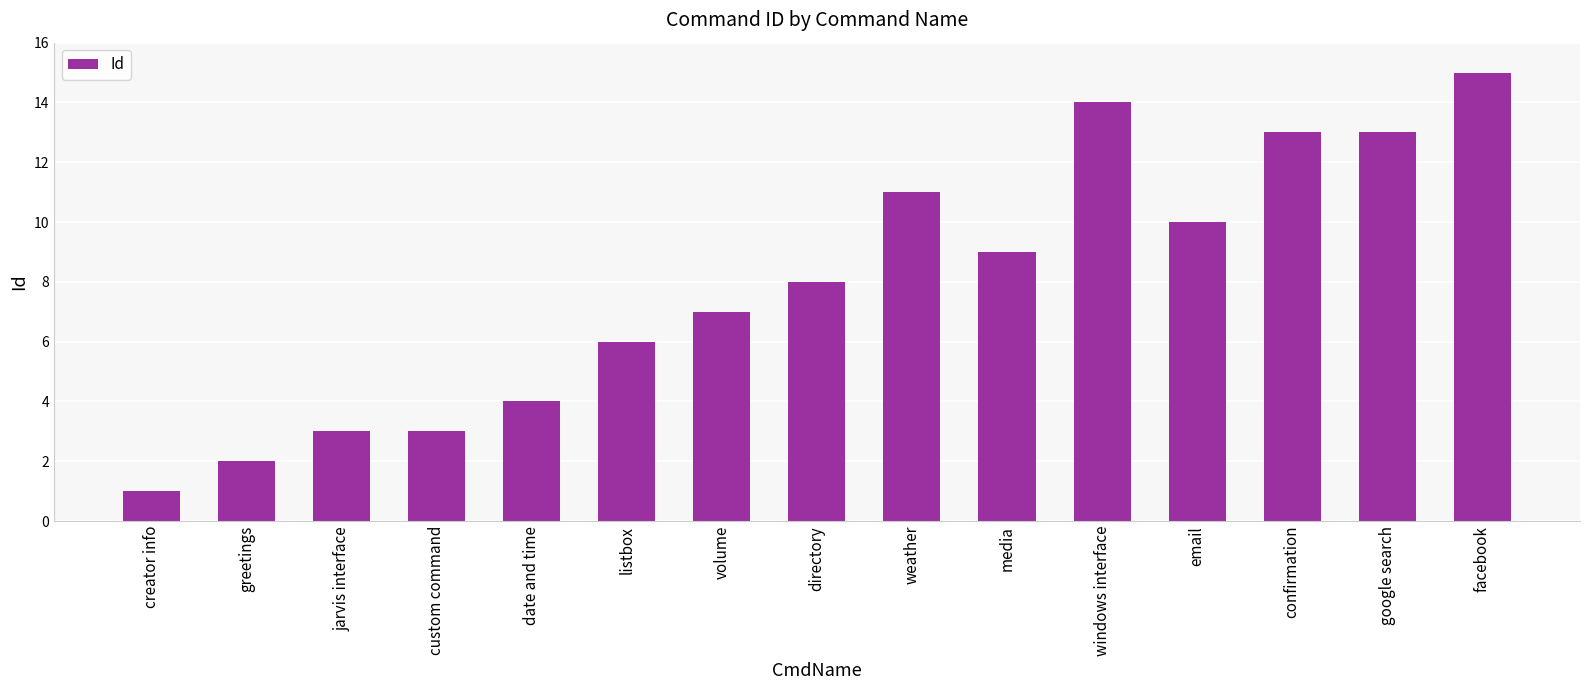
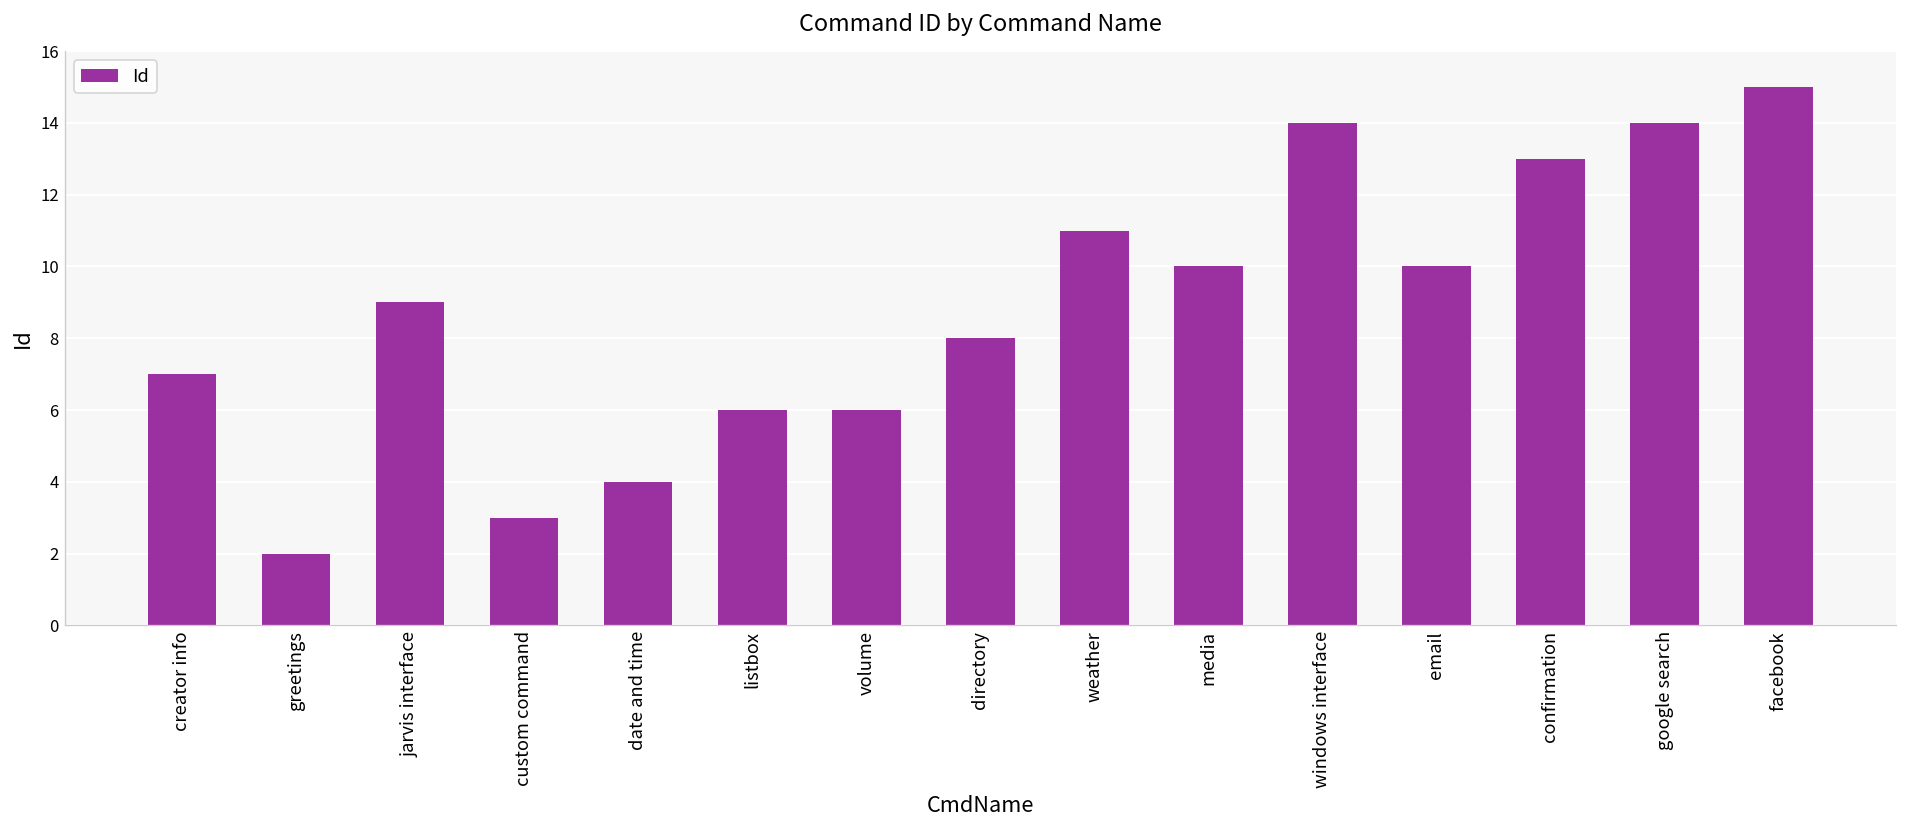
  {
-   "creator info": 1,
+   "creator info": 7,
    "greetings": 2,
-   "jarvis interface": 3,
+   "jarvis interface": 9,
    "custom command": 3,
    "date and time": 4,
    "listbox": 6,
-   "volume": 7,
+   "volume": 6,
    "directory": 8,
    "weather": 11,
-   "media": 9,
+   "media": 10,
    "windows interface": 14,
    "email": 10,
    "confirmation": 13,
-   "google search": 13,
+   "google search": 14,
    "facebook": 15
  }
